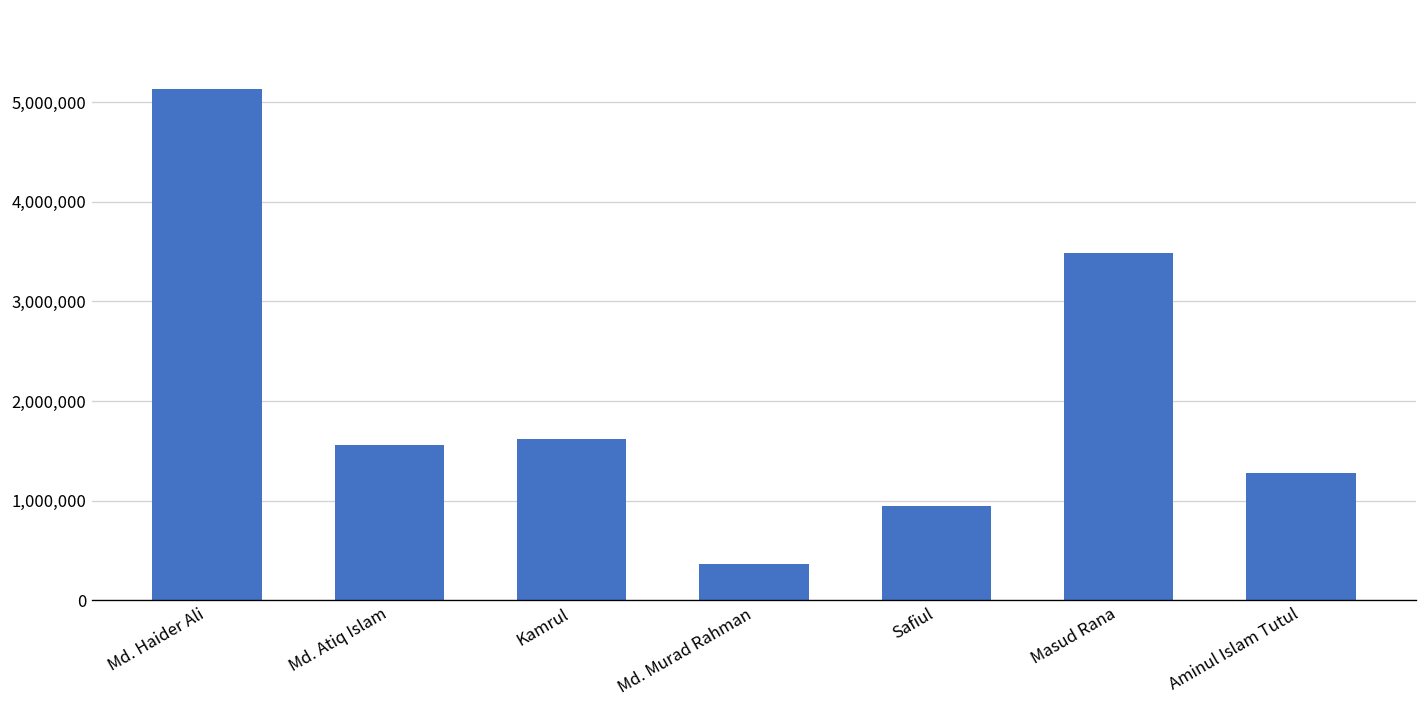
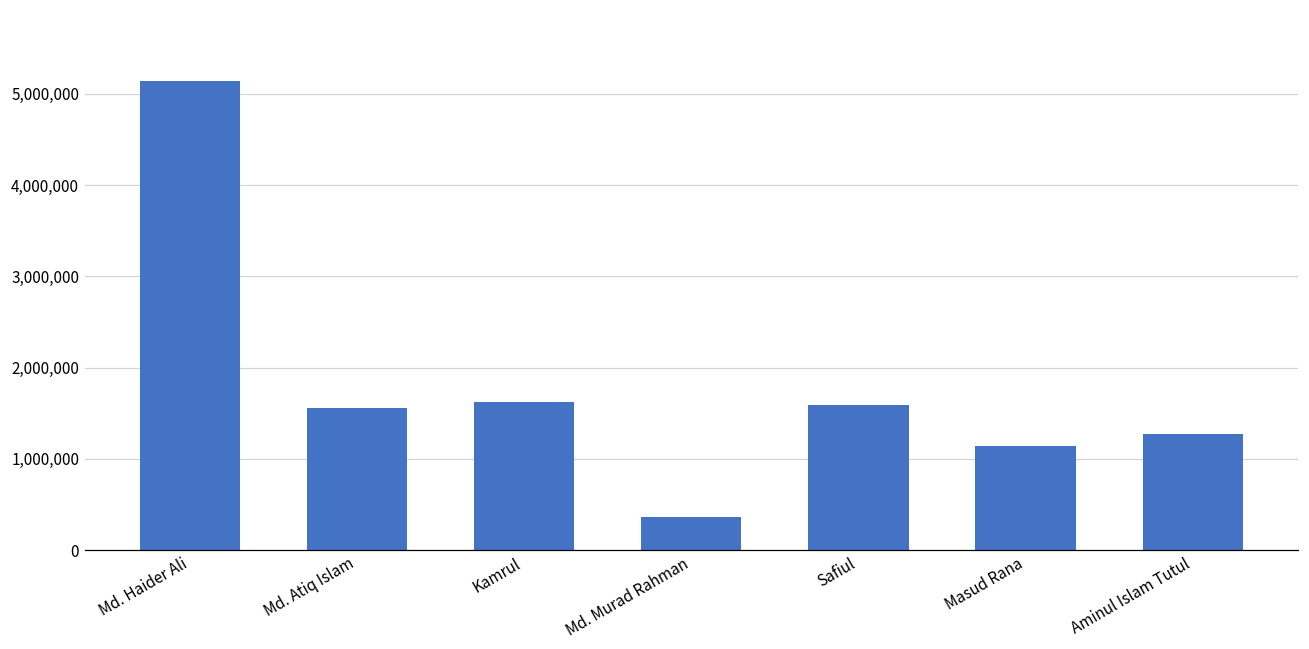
  {
    "Md. Haider Ali": "5,100,000",
    "Md. Atiq Islam": "1,600,000",
    "Kamrul": "1,600,000",
    "Md. Murad Rahman": "400,000",
-   "Safiul": "1,000,000",
-   "Masud Rana": "3,500,000",
+   "Safiul": "1,600,000",
+   "Masud Rana": "1,100,000",
    "Aminul Islam Tutul": "1,300,000"
  }
